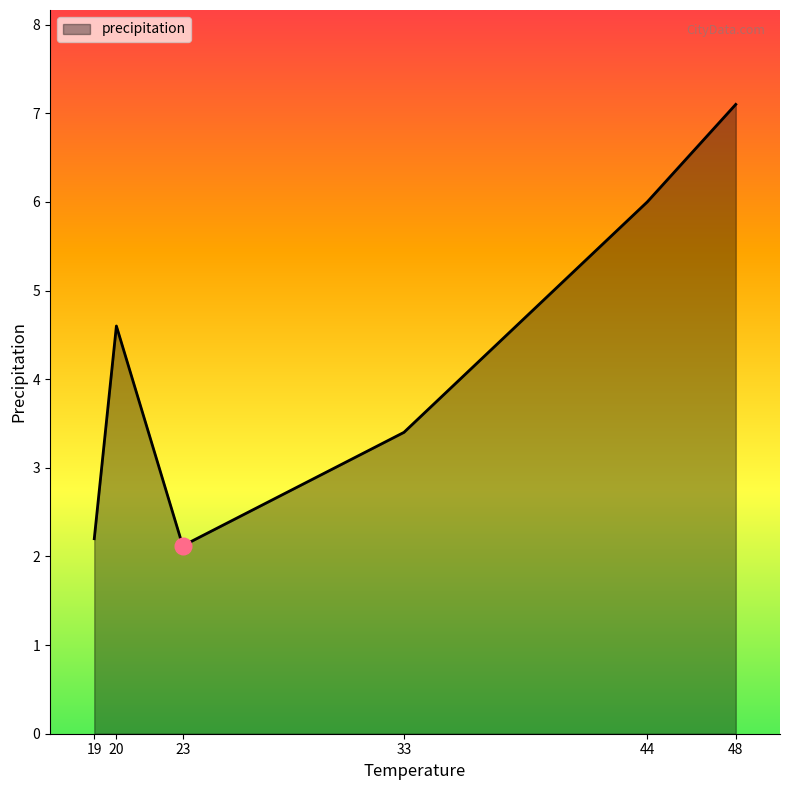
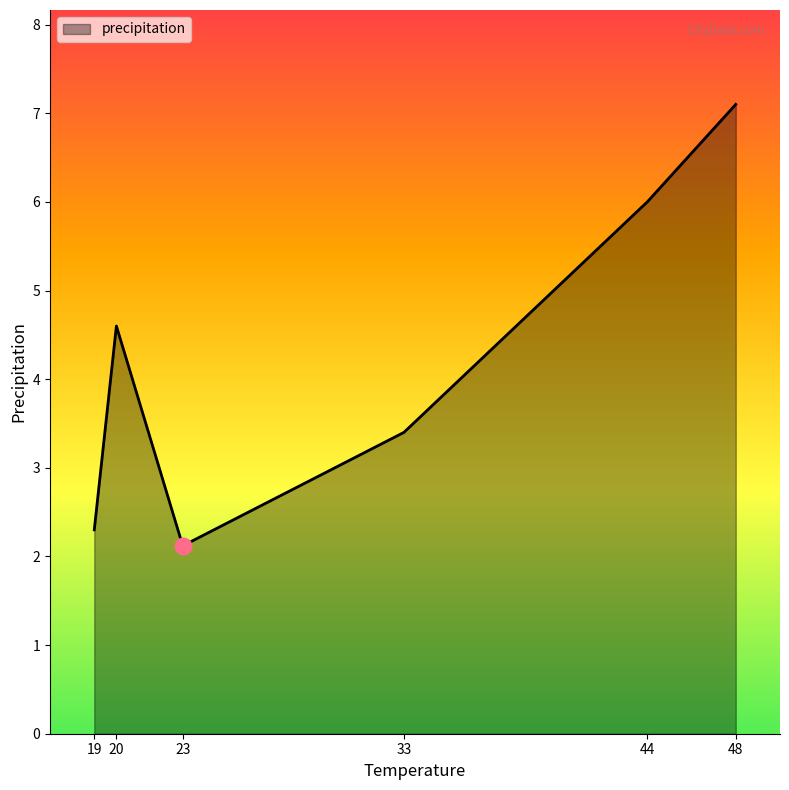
  {
    "precipitation": {
-     "19": 2.2,
+     "19": 2.3,
      "20": 4.6,
      "33": 3.4,
      "44": 6.0,
      "48": 7.1
    }
  }
